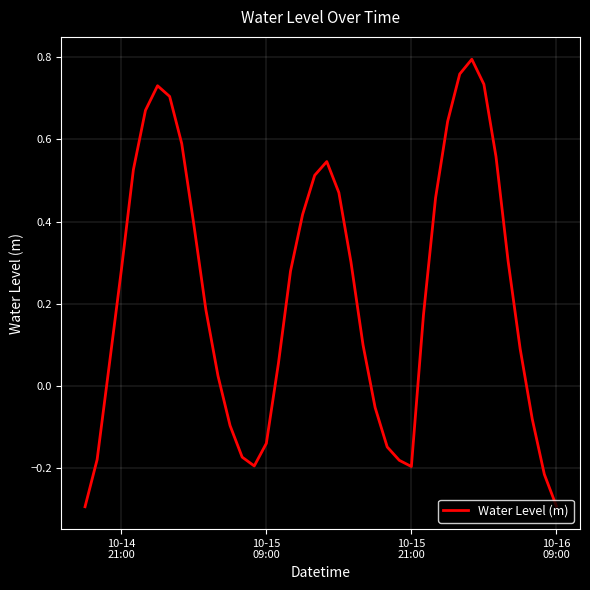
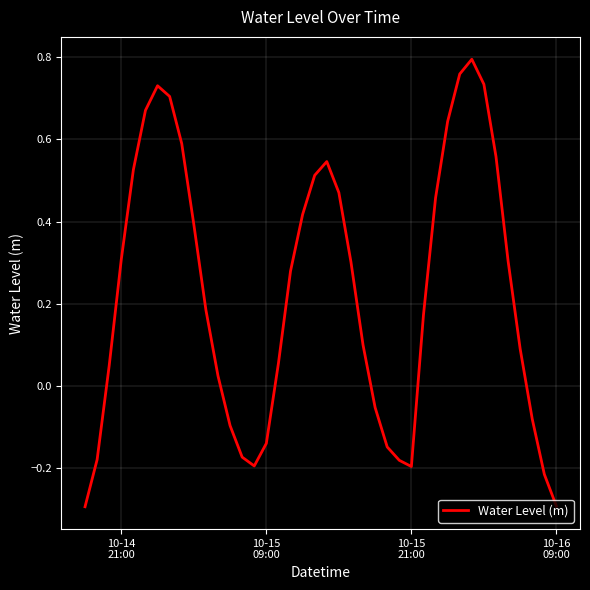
  {
-   "10-14 21:00": 0.28,
+   "10-14 21:00": 0.31,
    "10-15 09:00": -0.14,
    "10-15 21:00": -0.20
  }
